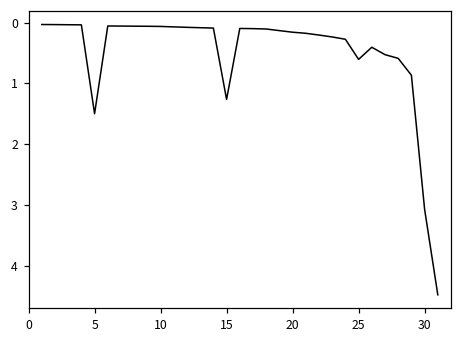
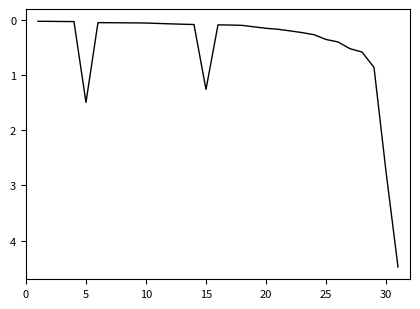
  {
    "5": 1.5,
    "10": 0.1,
    "15": 1.3,
    "20": 0.2,
-   "25": 0.6,
-   "30": 3.1
+   "25": 0.4,
+   "30": 2.7
  }
